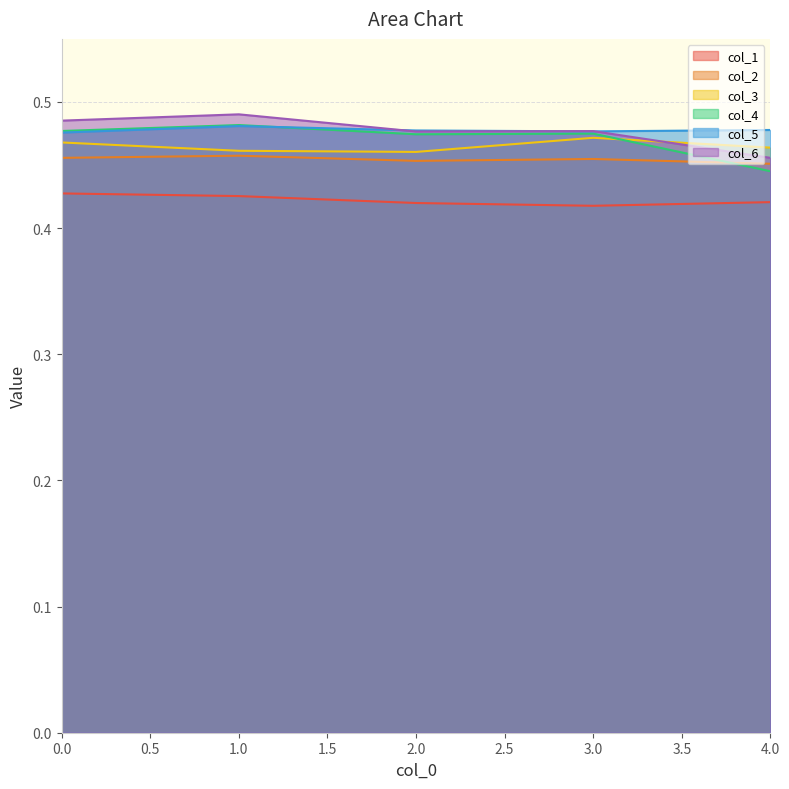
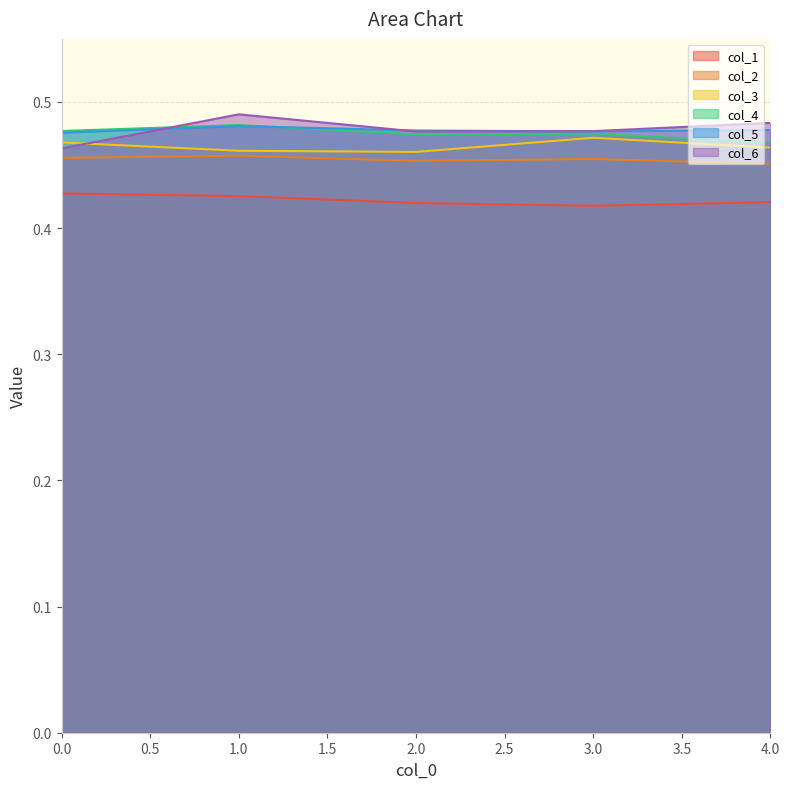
  {
    "col_4": {
      "2.0": 0.474,
-     "4.0": 0.445
+     "4.0": 0.468
    },
    "col_5": {
      "4.0": 0.478
    },
    "col_6": {
-     "0.0": 0.485,
+     "0.0": 0.463,
      "1.0": 0.490,
-     "4.0": 0.456
+     "4.0": 0.483
    }
  }
